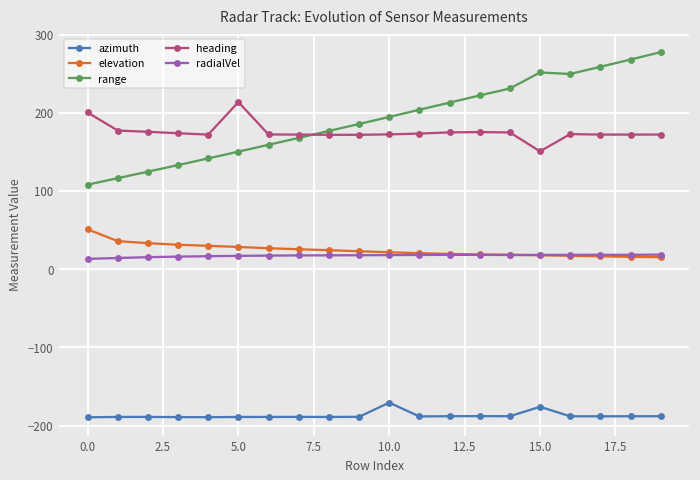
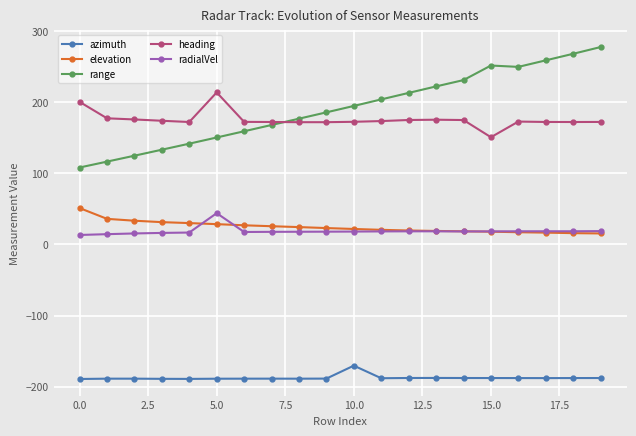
  {
    "azimuth": {
      "0.0": -190,
      "5.0": -190,
      "10.0": -170,
-     "15.0": -180
+     "15.0": -190
    },
    "elevation": {
      "0.0": 50,
      "5.0": 30,
      "10.0": 20
    },
    "range": {
      "0.0": 110,
      "5.0": 150,
      "10.0": 190,
      "15.0": 250
    },
    "heading": {
      "0.0": 200,
      "5.0": 210,
      "10.0": 170,
      "15.0": 150
    },
    "radialVel": {
      "0.0": 10,
-     "5.0": 20,
+     "5.0": 40,
      "10.0": 20
    }
  }
